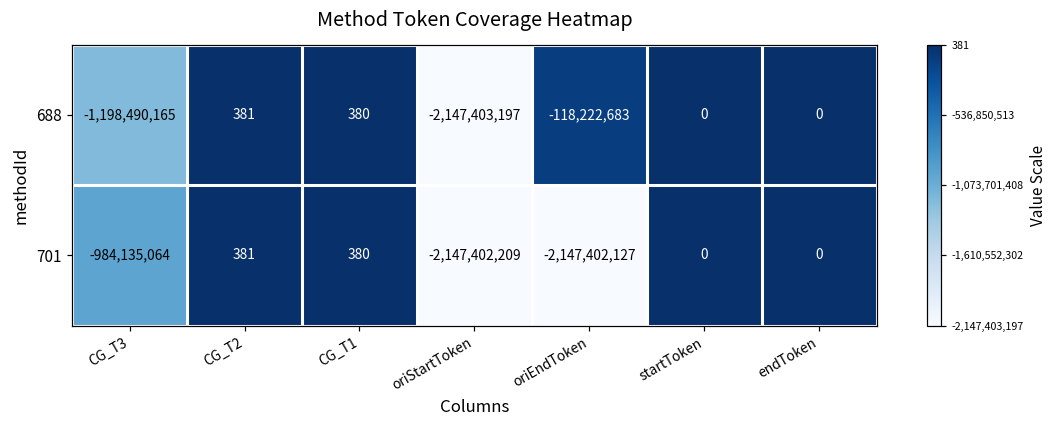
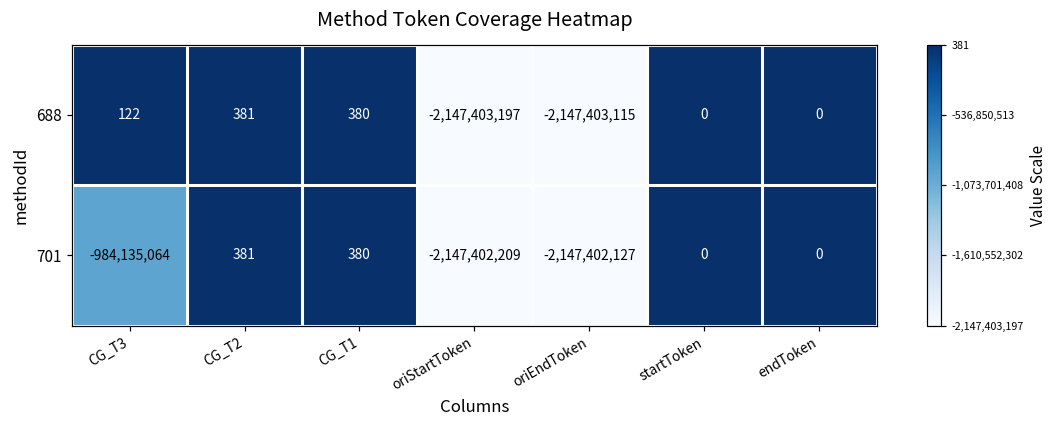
  {
    "688": {
-     "CG_T3": "-1,198,490,165",
+     "CG_T3": "122",
      "CG_T2": "381",
      "CG_T1": "380",
      "oriStartToken": "-2,147,403,197",
-     "oriEndToken": "-118,222,683",
+     "oriEndToken": "-2,147,403,115",
      "startToken": "0",
      "endToken": "0"
    },
    "701": {
      "CG_T3": "-984,135,064",
      "CG_T2": "381",
      "CG_T1": "380",
      "oriStartToken": "-2,147,402,209",
      "oriEndToken": "-2,147,402,127",
      "startToken": "0",
      "endToken": "0"
    }
  }
